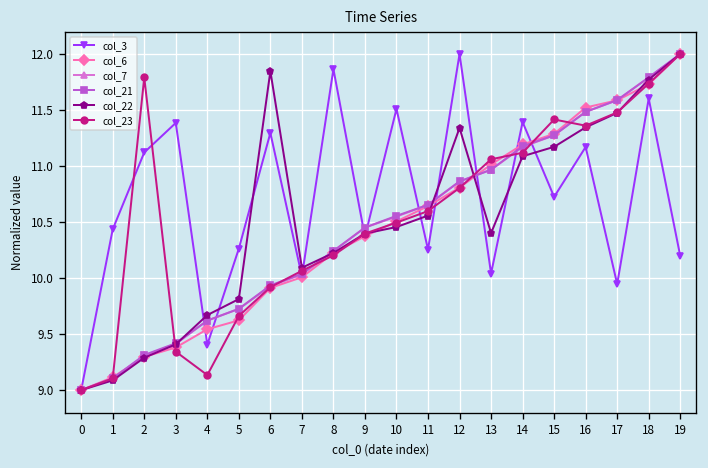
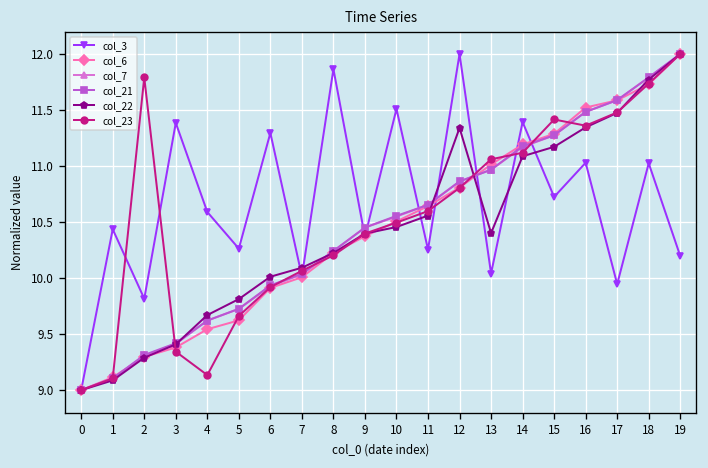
  {
    "col_3": {
      "1": 10.4,
-     "2": 11.1,
+     "2": 9.8,
      "3": 11.4,
-     "4": 9.4,
+     "4": 10.6,
      "5": 10.3,
      "6": 11.3,
      "8": 11.9,
      "10": 11.5,
      "11": 10.3,
      "12": 12.0,
      "13": 10.0,
      "14": 11.4,
      "15": 10.7,
-     "16": 11.2,
+     "16": 11.0,
      "17": 9.9,
-     "18": 11.6,
+     "18": 11.0,
      "19": 10.2
    },
    "col_22": {
      "4": 9.7,
      "5": 9.8,
-     "6": 11.8,
+     "6": 10.0,
      "10": 10.5,
      "11": 10.6,
      "12": 11.3,
      "13": 10.4,
      "14": 11.1,
      "15": 11.2
    },
    "col_23": {
      "2": 11.8,
      "3": 9.3,
      "4": 9.1,
      "5": 9.7,
      "11": 10.6,
      "13": 11.1,
      "14": 11.1,
      "15": 11.4
    }
  }
